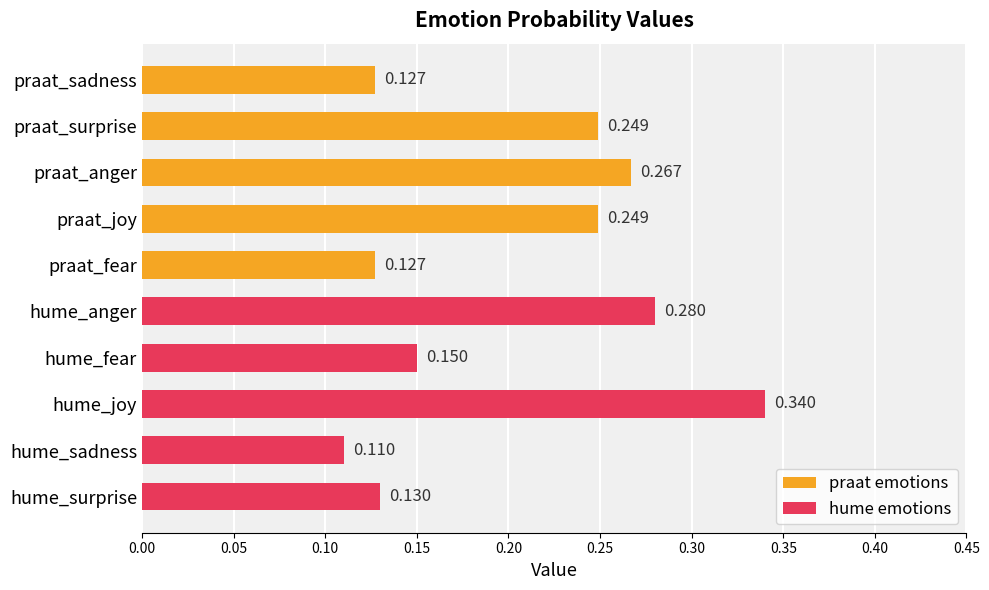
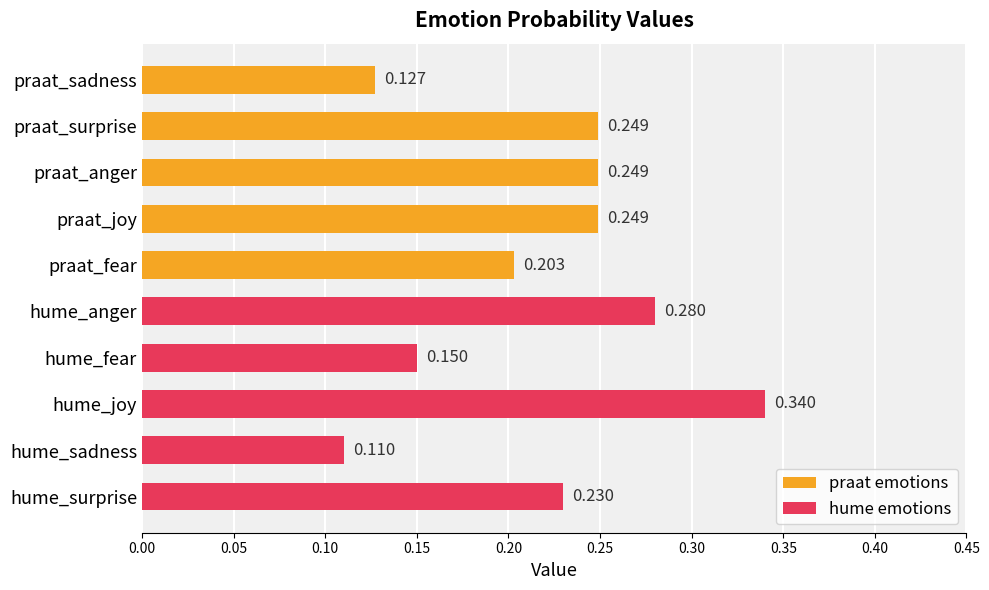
  {
    "praat emotions": {
      "praat_sadness": 0.127,
      "praat_surprise": 0.249,
-     "praat_anger": 0.267,
+     "praat_anger": 0.249,
      "praat_joy": 0.249,
-     "praat_fear": 0.127
+     "praat_fear": 0.203
    },
    "hume emotions": {
      "hume_anger": 0.280,
      "hume_fear": 0.150,
      "hume_joy": 0.340,
      "hume_sadness": 0.110,
-     "hume_surprise": 0.130
+     "hume_surprise": 0.230
    }
  }
